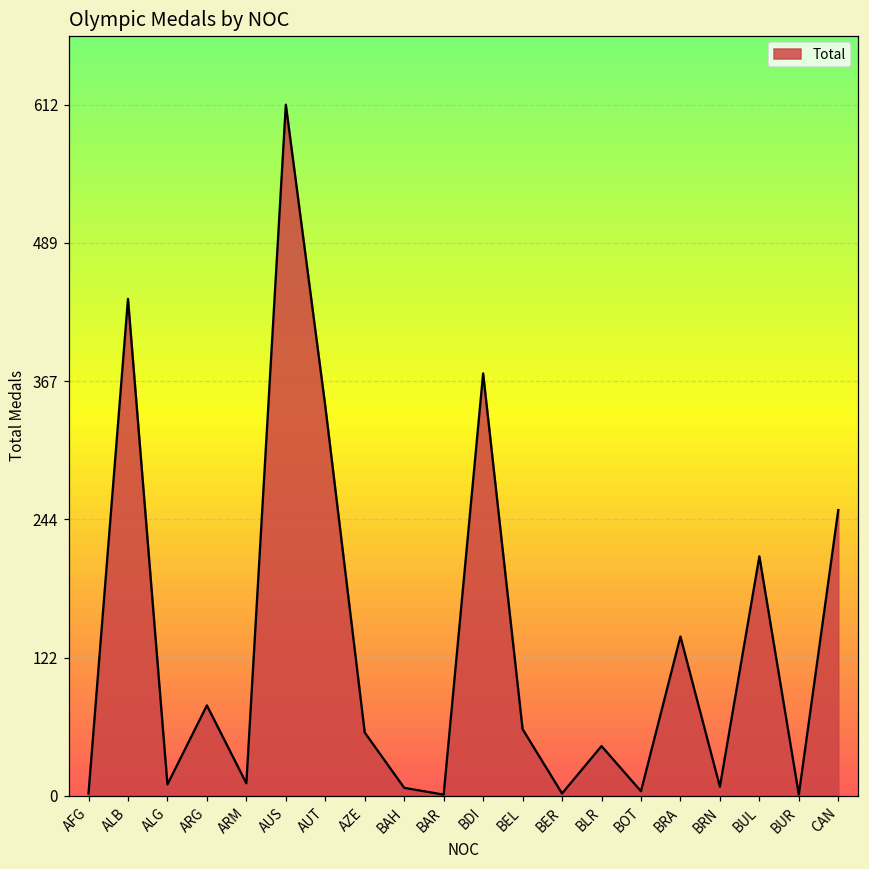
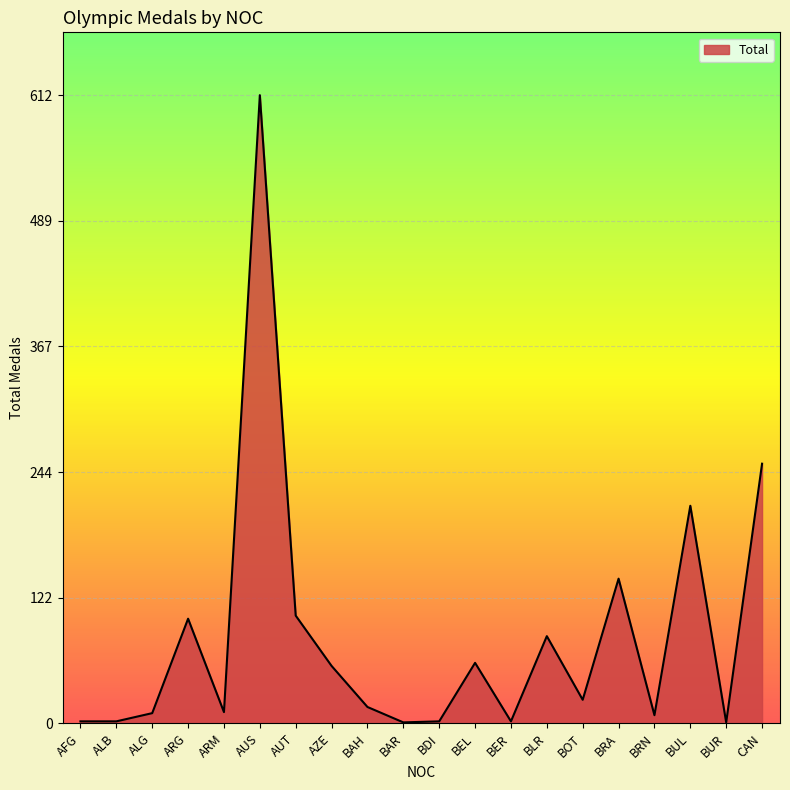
  {
    "AFG": 2,
-   "ALB": 440,
+   "ALB": 2,
    "ALG": 10,
-   "ARG": 80,
+   "ARG": 102,
    "ARM": 11,
    "AUS": 612,
-   "AUT": 345,
+   "AUT": 105,
    "AZE": 56,
-   "BAH": 7,
+   "BAH": 16,
    "BAR": 1,
-   "BDI": 374,
+   "BDI": 2,
    "BEL": 59,
    "BER": 2,
-   "BLR": 44,
-   "BOT": 4,
+   "BLR": 85,
+   "BOT": 23,
    "BRA": 141,
    "BRN": 8,
    "BUL": 212,
    "BUR": 1,
    "CAN": 253
  }
